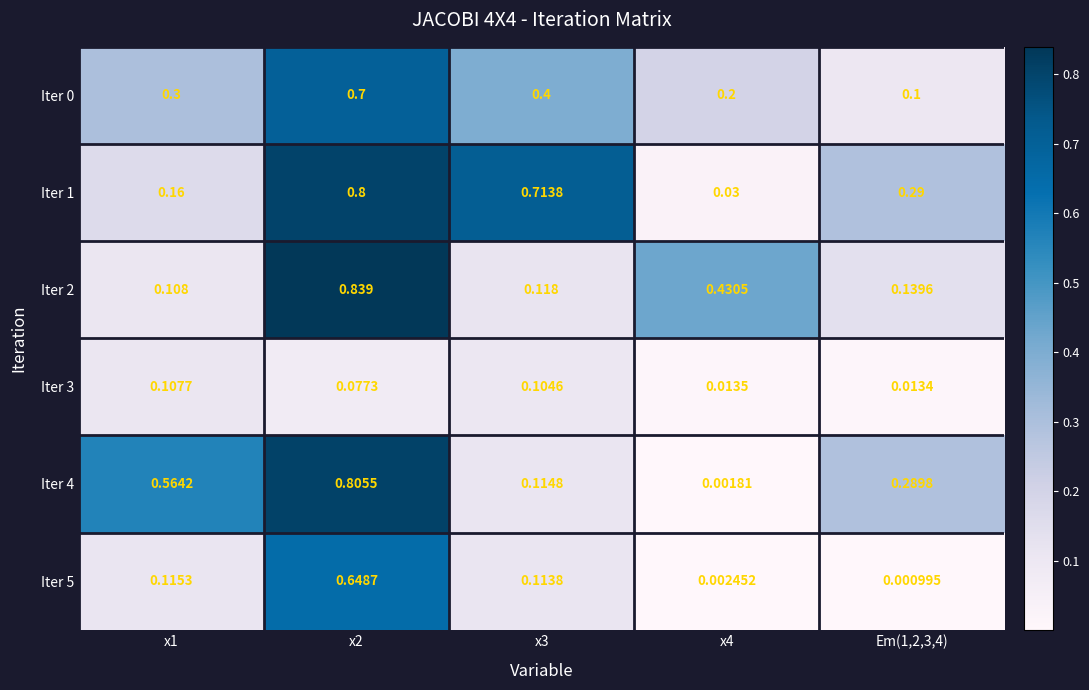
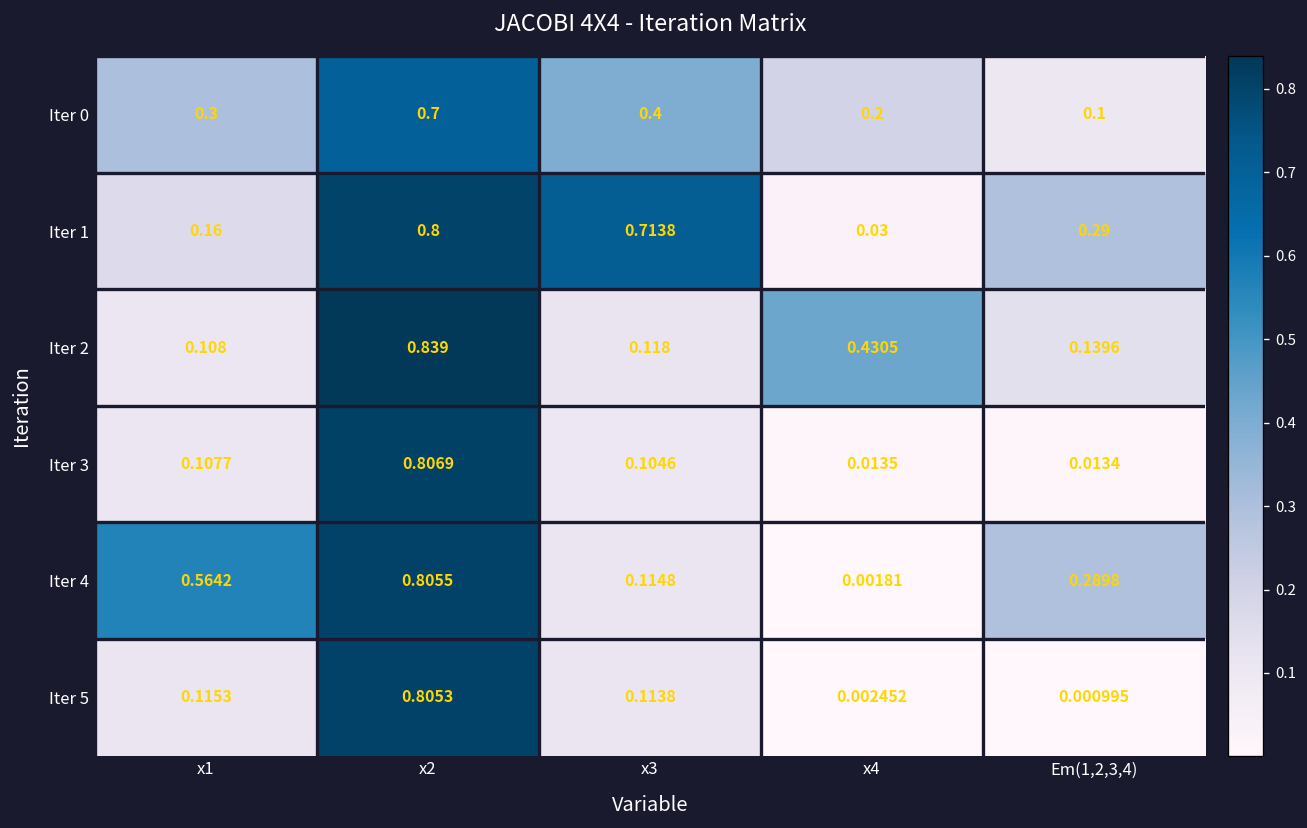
  {
    "Iter 0": {
      "x1": 0.3,
      "x2": 0.7,
      "x3": 0.4,
      "x4": 0.2,
      "Em(1,2,3,4)": 0.1
    },
    "Iter 1": {
      "x1": 0.16,
      "x2": 0.8,
      "x3": 0.7138,
      "x4": 0.03,
      "Em(1,2,3,4)": 0.29
    },
    "Iter 2": {
      "x1": 0.108,
      "x2": 0.839,
      "x3": 0.118,
      "x4": 0.4305,
      "Em(1,2,3,4)": 0.1396
    },
    "Iter 3": {
      "x1": 0.1077,
-     "x2": 0.0773,
+     "x2": 0.8069,
      "x3": 0.1046,
      "x4": 0.0135,
      "Em(1,2,3,4)": 0.0134
    },
    "Iter 4": {
      "x1": 0.5642,
      "x2": 0.8055,
      "x3": 0.1148,
      "x4": 0.00181,
      "Em(1,2,3,4)": 0.2898
    },
    "Iter 5": {
      "x1": 0.1153,
-     "x2": 0.6487,
+     "x2": 0.8053,
      "x3": 0.1138,
      "x4": 0.002452,
      "Em(1,2,3,4)": 0.000995
    }
  }
